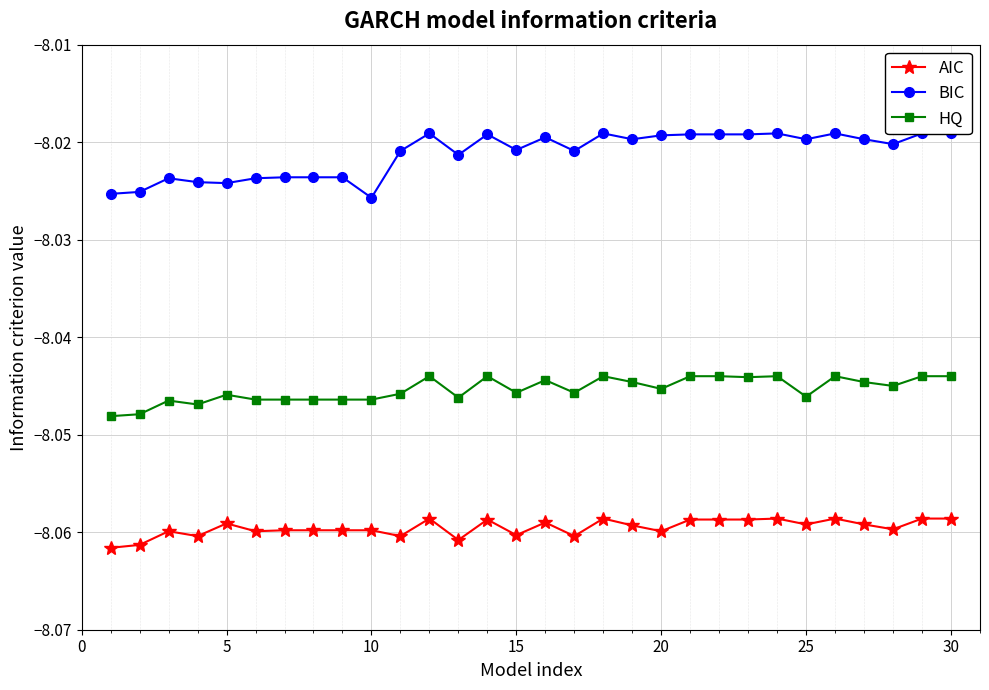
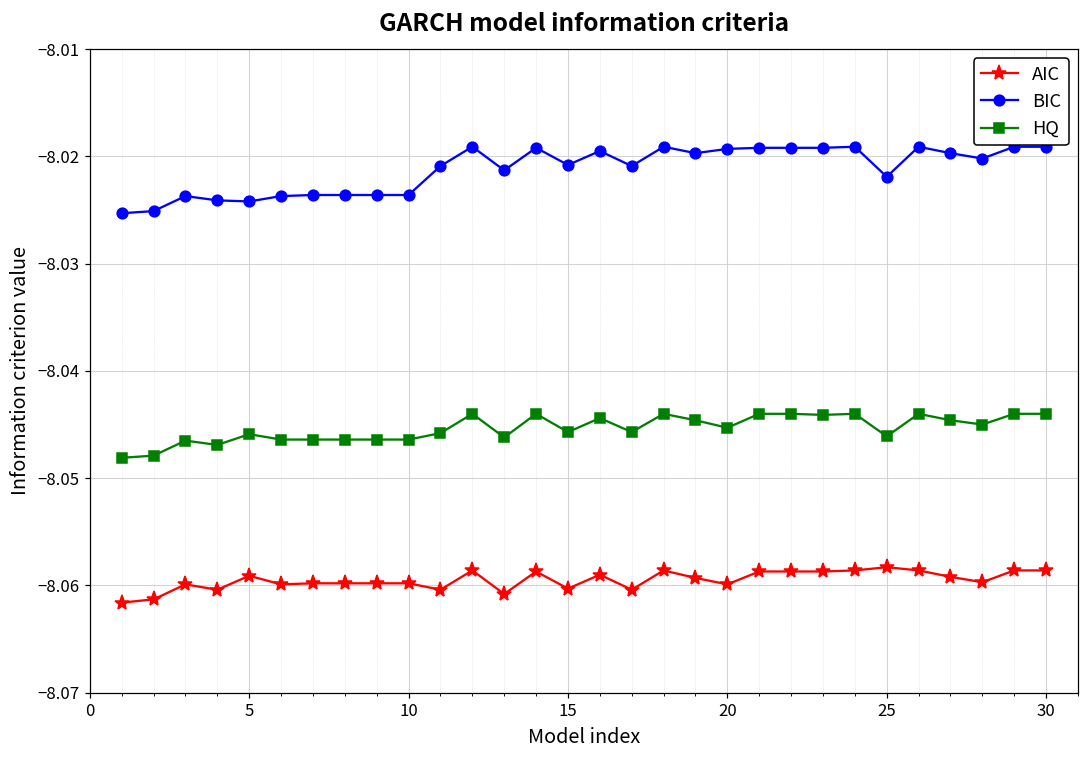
  {
    "AIC": {
      "5": -8.059,
      "10": -8.060,
      "15": -8.060,
      "20": -8.060,
-     "25": -8.059,
+     "25": -8.058,
      "30": -8.059
    },
    "BIC": {
      "5": -8.024,
-     "10": -8.026,
+     "10": -8.024,
      "15": -8.021,
      "20": -8.019,
-     "25": -8.020
+     "25": -8.022
    },
    "HQ": {
      "5": -8.046,
      "10": -8.046,
      "15": -8.046,
      "20": -8.045,
      "25": -8.046,
      "30": -8.044
    }
  }
